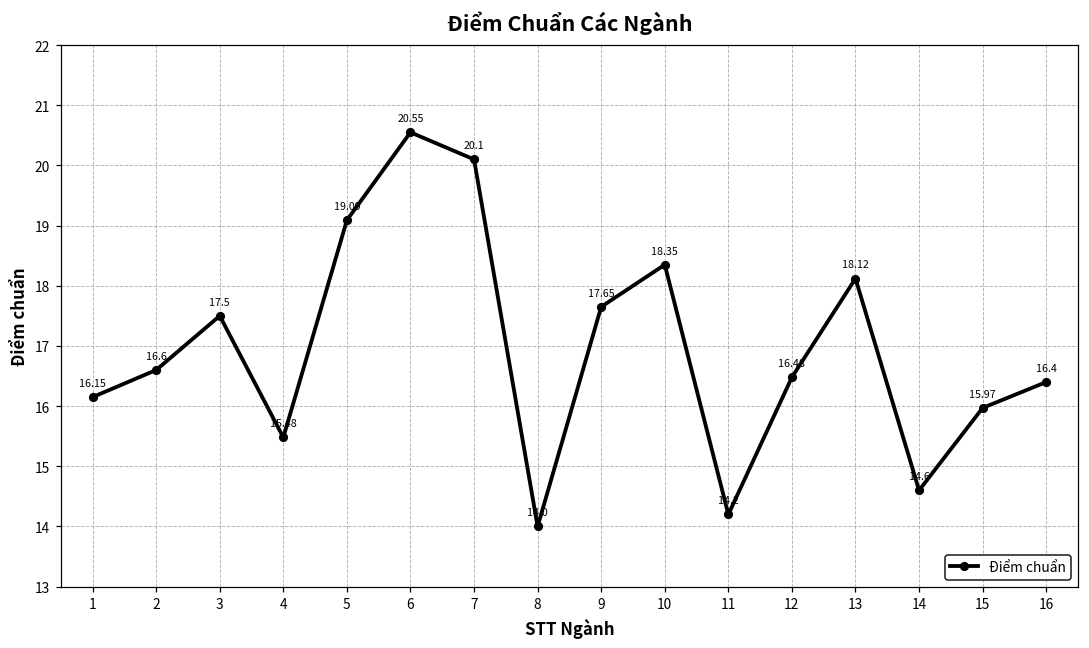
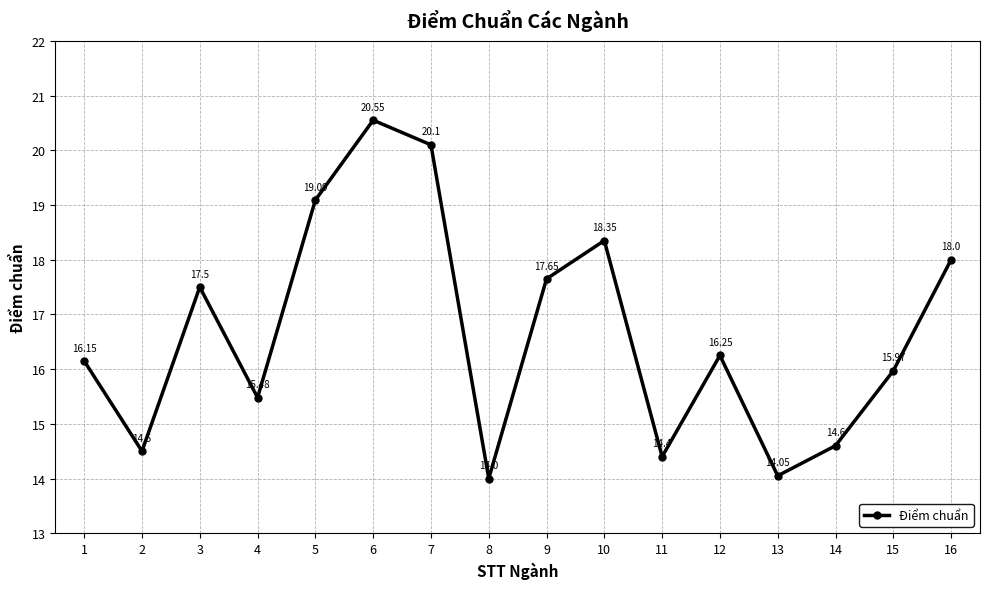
  {
    "1": 16.15,
-   "2": 16.6,
+   "2": 14.5,
    "3": 17.5,
    "4": 15.48,
    "5": 19.09,
    "6": 20.55,
    "7": 20.1,
    "8": 14.0,
    "9": 17.65,
    "10": 18.35,
-   "11": 14.2,
-   "12": 16.48,
-   "13": 18.12,
+   "11": 14.4,
+   "12": 16.25,
+   "13": 14.05,
    "14": 14.6,
    "15": 15.97,
-   "16": 16.4
+   "16": 18.0
  }
